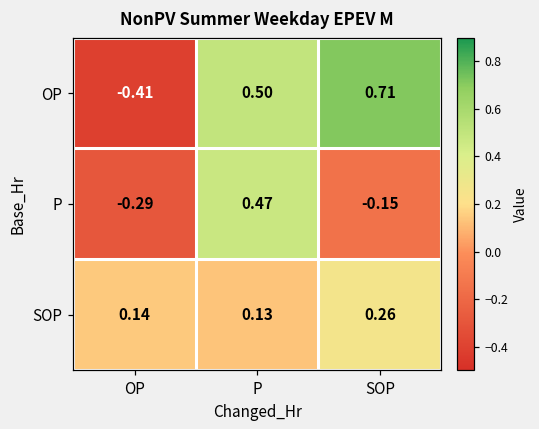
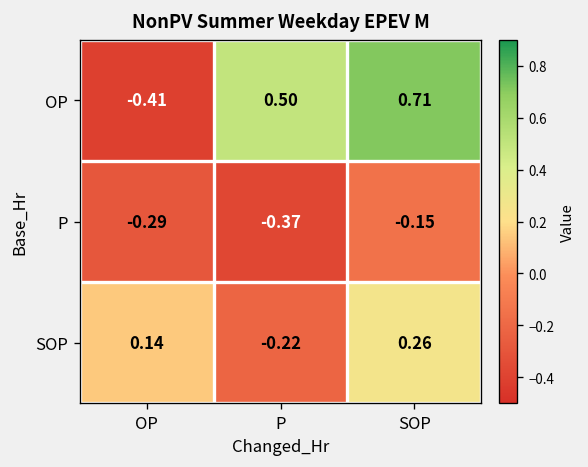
  {
    "OP": {
      "OP": -0.41,
      "P": 0.50,
      "SOP": 0.71
    },
    "P": {
      "OP": -0.29,
-     "P": 0.47,
+     "P": -0.37,
      "SOP": -0.15
    },
    "SOP": {
      "OP": 0.14,
-     "P": 0.13,
+     "P": -0.22,
      "SOP": 0.26
    }
  }
